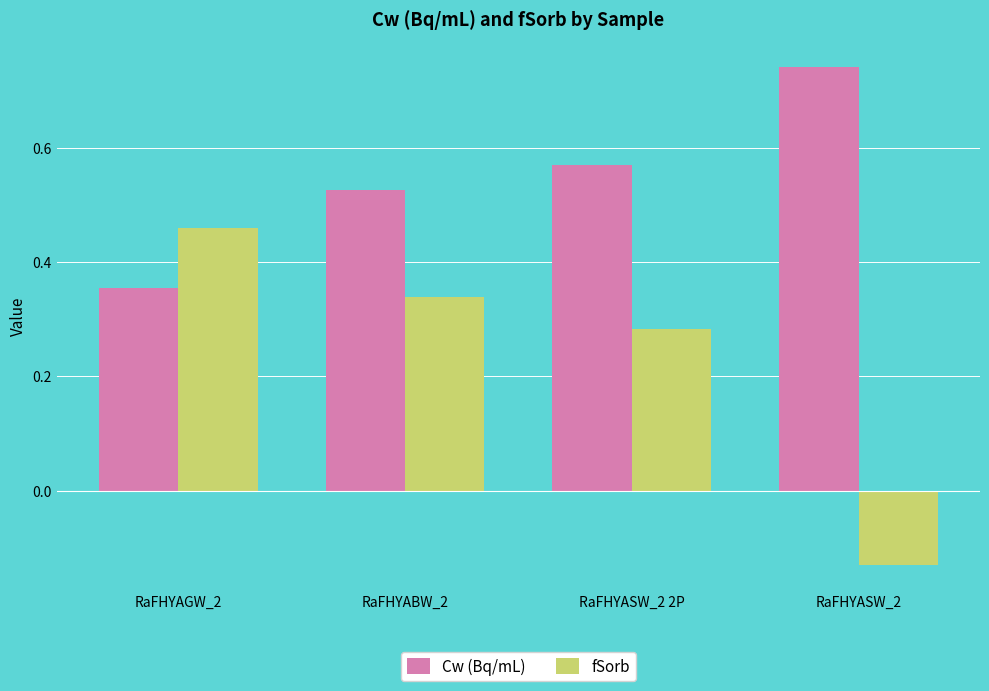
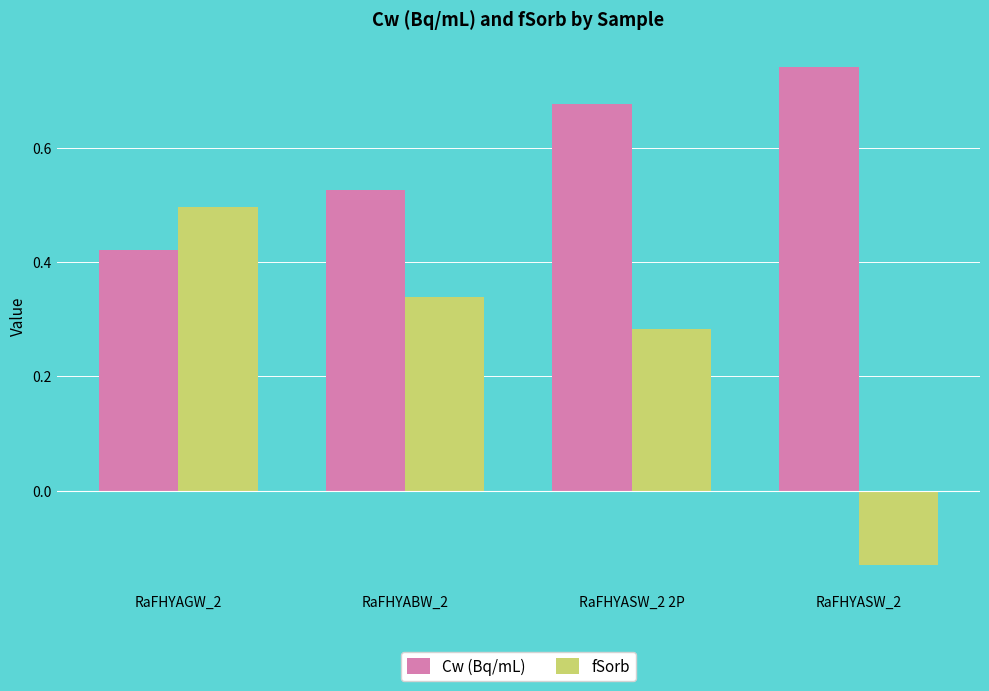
  {
    "Cw (Bq/mL)": {
-     "RaFHYAGW_2": 0.36,
+     "RaFHYAGW_2": 0.42,
      "RaFHYABW_2": 0.53,
-     "RaFHYASW_2 2P": 0.57,
+     "RaFHYASW_2 2P": 0.68,
      "RaFHYASW_2": 0.74
    },
    "fSorb": {
-     "RaFHYAGW_2": 0.46,
+     "RaFHYAGW_2": 0.50,
      "RaFHYABW_2": 0.34,
      "RaFHYASW_2 2P": 0.28,
      "RaFHYASW_2": -0.13
    }
  }
